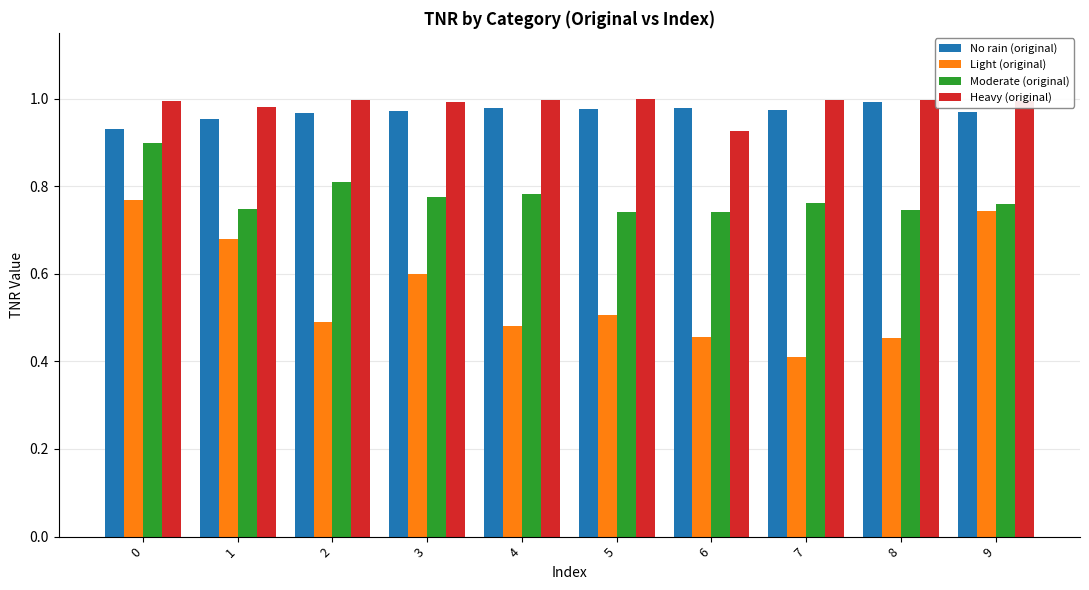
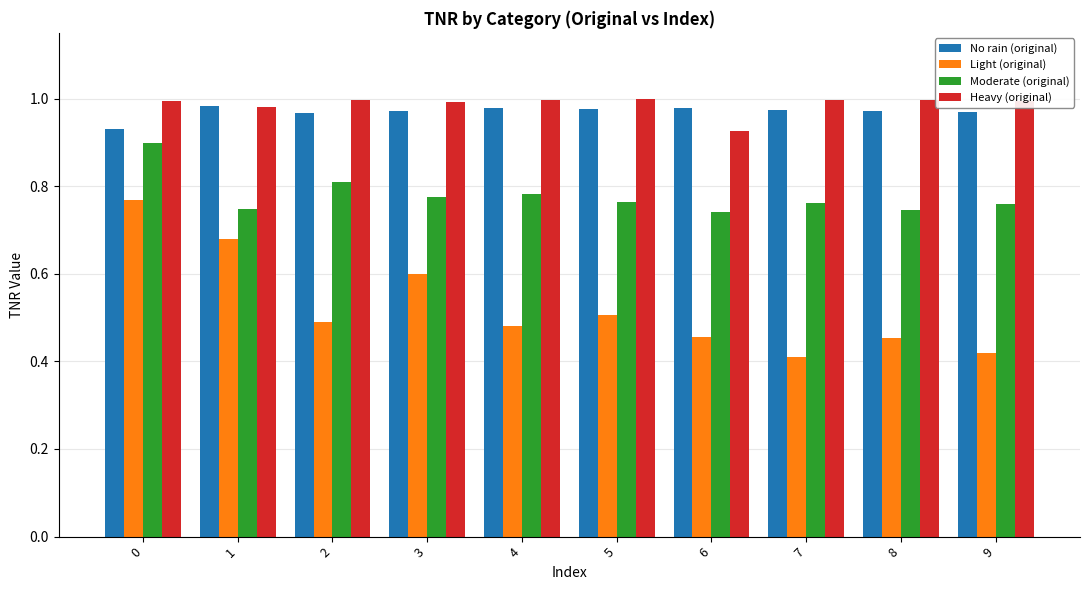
  {
    "No rain (original)": {
      "0": 0.93,
-     "1": 0.95,
+     "1": 0.98,
      "2": 0.97,
      "3": 0.97,
      "4": 0.98,
      "5": 0.98,
      "6": 0.98,
      "7": 0.98,
-     "8": 0.99,
+     "8": 0.97,
      "9": 0.97
    },
    "Light (original)": {
      "0": 0.77,
      "1": 0.68,
      "2": 0.49,
      "3": 0.60,
      "4": 0.48,
      "5": 0.51,
      "6": 0.46,
      "7": 0.41,
      "8": 0.45,
-     "9": 0.74
+     "9": 0.42
    },
    "Moderate (original)": {
      "0": 0.90,
      "1": 0.75,
      "2": 0.81,
      "3": 0.78,
      "4": 0.78,
-     "5": 0.74,
+     "5": 0.76,
      "6": 0.74,
      "7": 0.76,
      "8": 0.75,
      "9": 0.76
    },
    "Heavy (original)": {
      "0": 1.00,
      "1": 0.98,
      "2": 1.00,
      "3": 0.99,
      "4": 1.00,
      "5": 1.00,
      "6": 0.93,
      "7": 1.00,
      "8": 1.00
    }
  }
